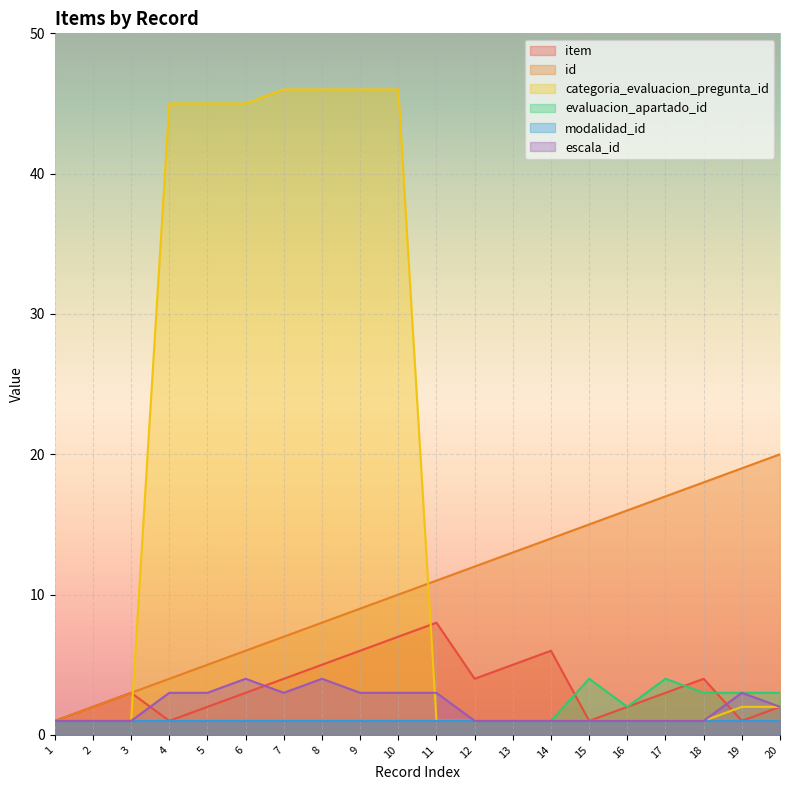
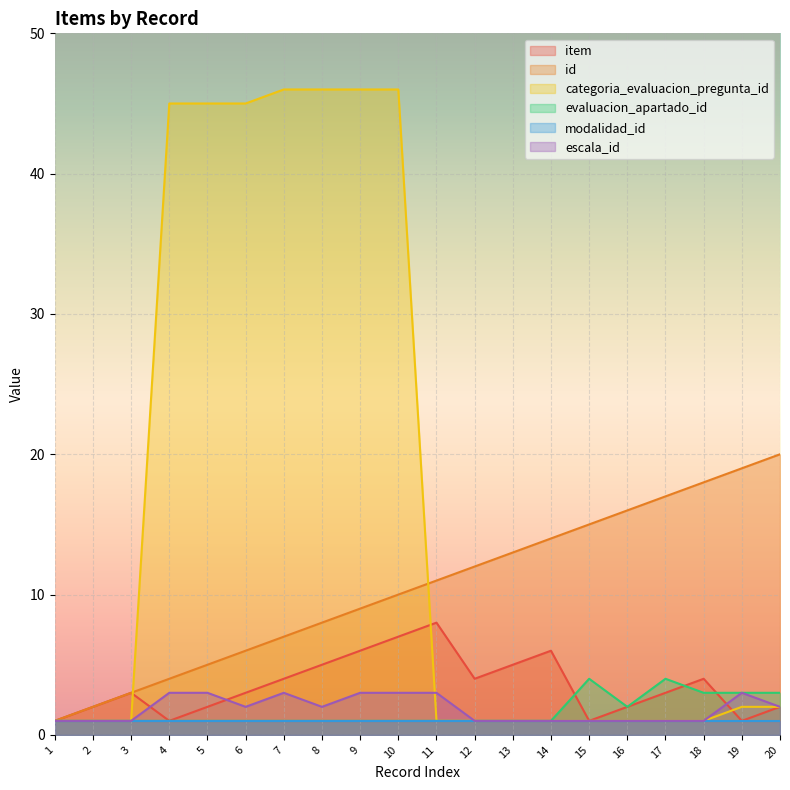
  {
    "evaluacion_apartado_id": {
      "15": 4,
      "17": 4,
      "18": 3,
      "20": 3
    },
    "modalidad_id": {
      "20": 1
    },
    "escala_id": {
      "4": 3,
      "5": 3,
-     "6": 4,
+     "6": 2,
      "7": 3,
-     "8": 4,
+     "8": 2,
      "9": 3,
      "10": 3,
      "11": 3
    }
  }
